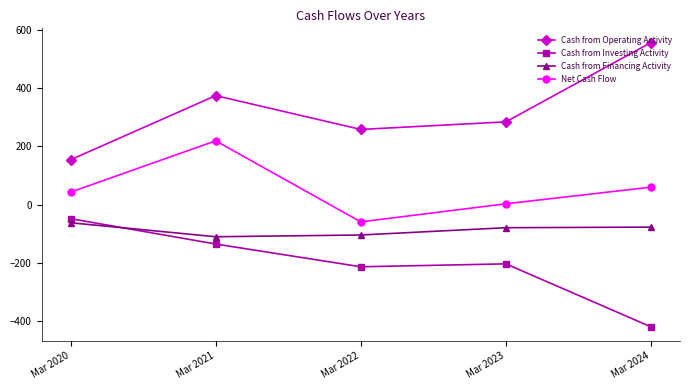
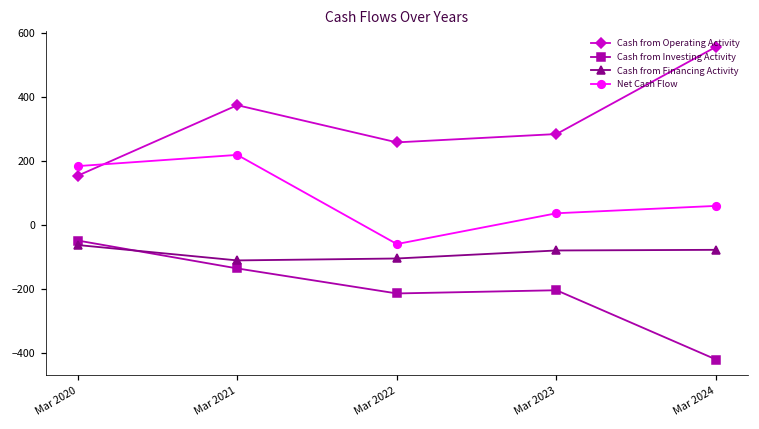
  {
    "Net Cash Flow": {
-     "Mar 2020": 40,
+     "Mar 2020": 180,
      "Mar 2021": 220,
      "Mar 2022": -60,
-     "Mar 2023": 0,
+     "Mar 2023": 40,
      "Mar 2024": 60
    }
  }
